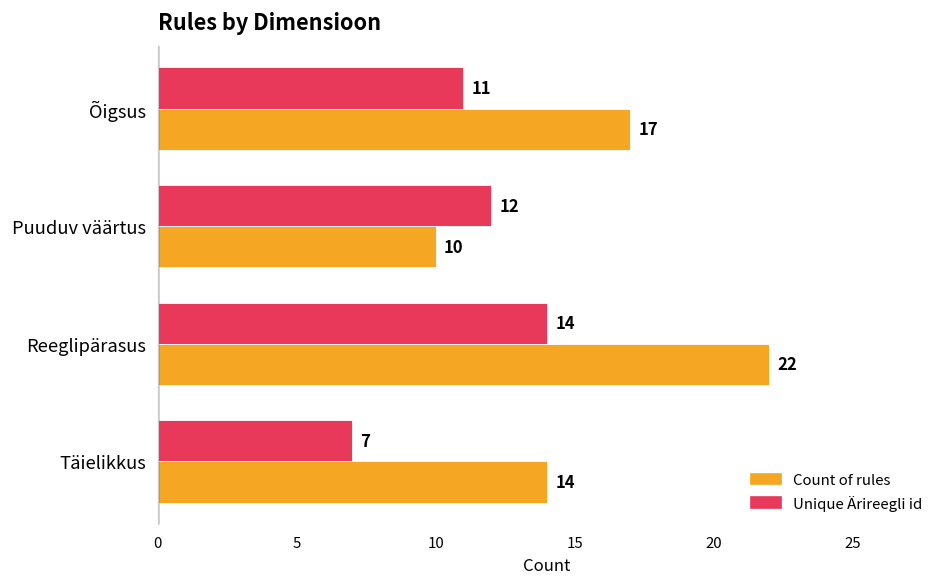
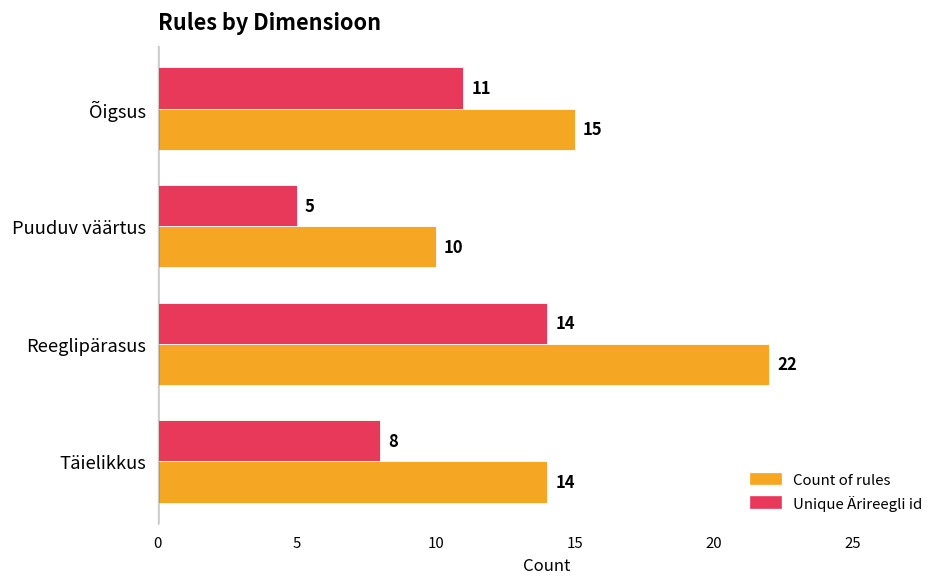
  {
    "Count of rules": {
-     "Õigsus": 17,
+     "Õigsus": 15,
      "Puuduv väärtus": 10,
      "Reeglipärasus": 22,
      "Täielikkus": 14
    },
    "Unique Ärireegli id": {
      "Õigsus": 11,
-     "Puuduv väärtus": 12,
+     "Puuduv väärtus": 5,
      "Reeglipärasus": 14,
-     "Täielikkus": 7
+     "Täielikkus": 8
    }
  }
